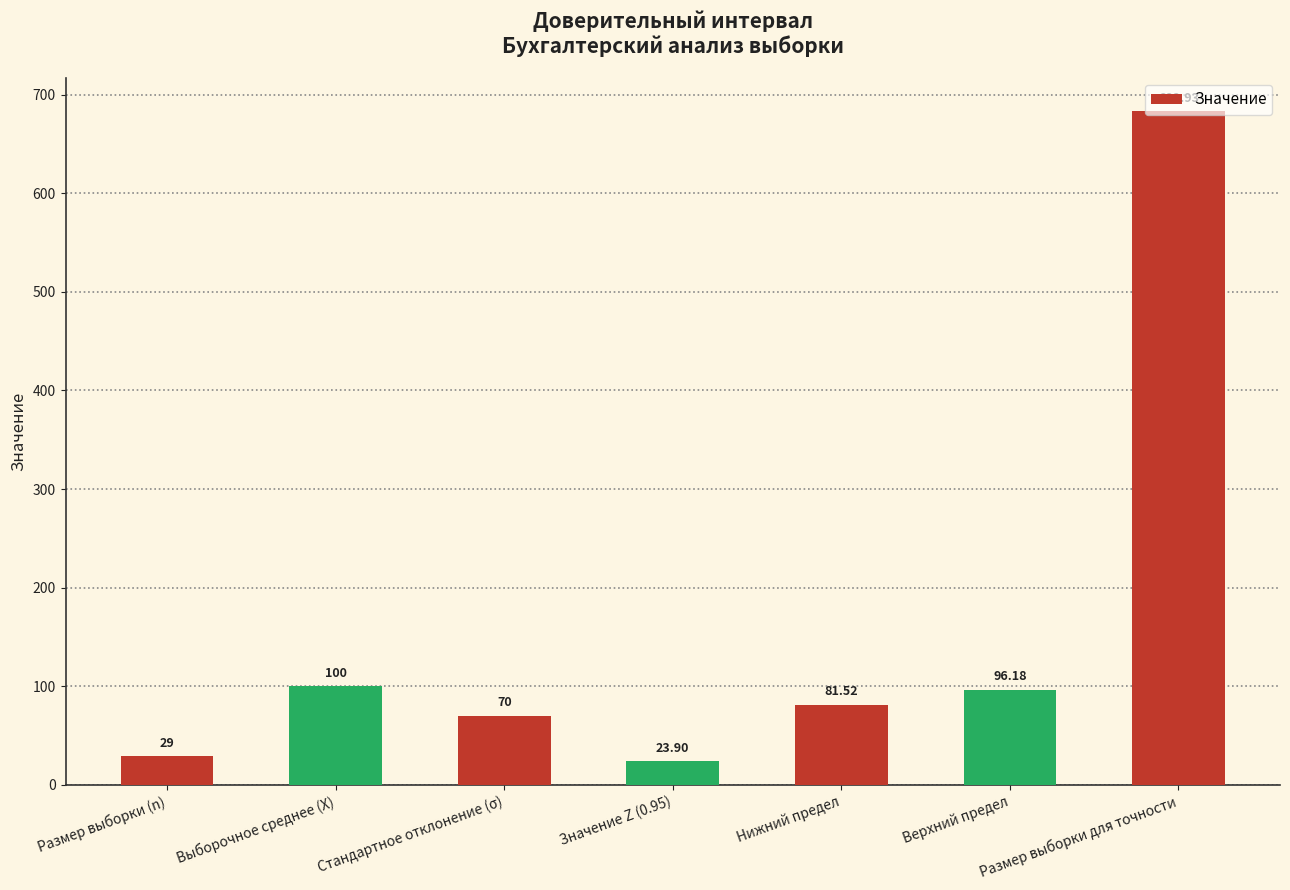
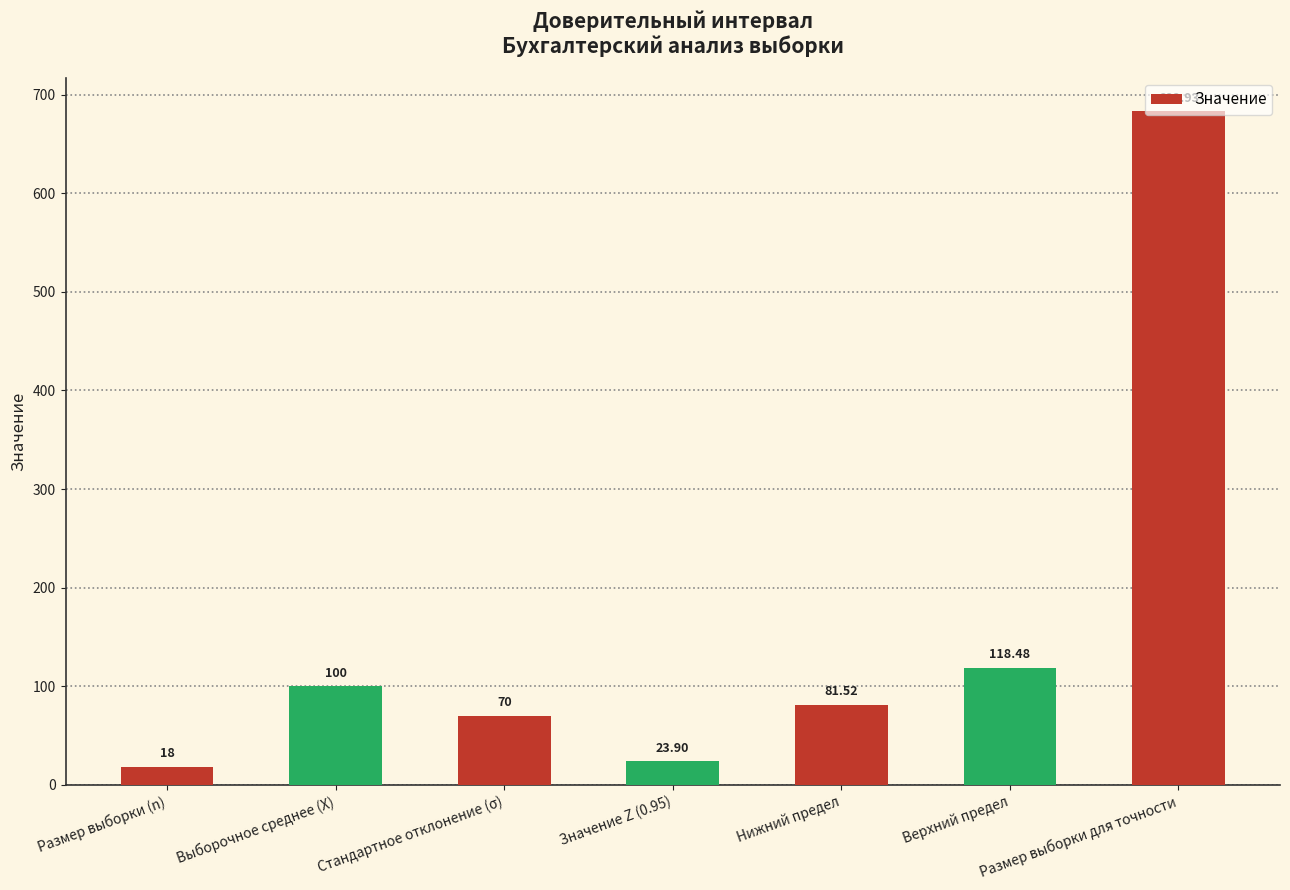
  {
-   "Размер выборки (n)": 29,
+   "Размер выборки (n)": 18,
    "Выборочное среднее (X)": 100,
    "Стандартное отклонение (σ)": 70,
    "Значение Z (0.95)": 23.90,
    "Нижний предел": 81.52,
-   "Верхний предел": 96.18
+   "Верхний предел": 118.48
  }
